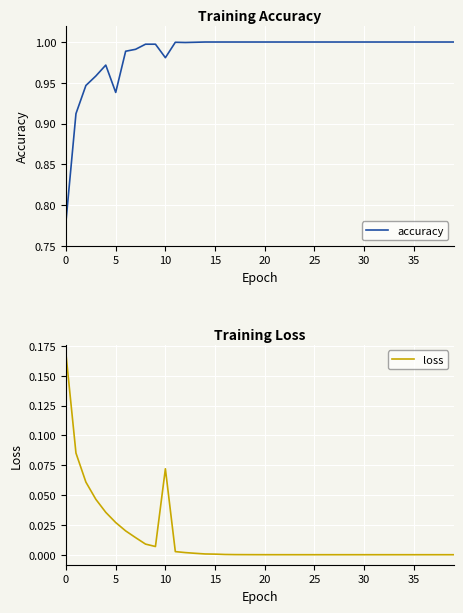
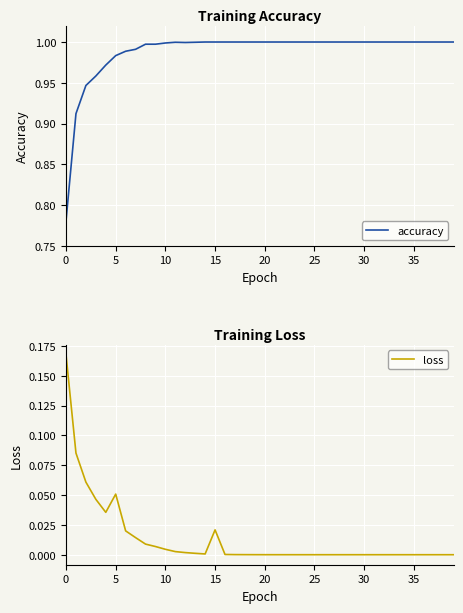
  {
    "Training Accuracy": {
      "0": 0.78,
-     "5": 0.94,
-     "10": 0.98,
+     "5": 0.98,
+     "10": 1.00,
      "15": 1.00,
      "20": 1.00,
      "25": 1.00,
      "30": 1.00,
      "35": 1.00
    },
    "Training Loss": {
      "0": 0.168,
-     "5": 0.027,
-     "10": 0.072,
-     "15": 0.000,
+     "5": 0.051,
+     "10": 0.005,
+     "15": 0.021,
      "20": 0.000,
      "25": 0.000,
      "30": 0.000,
      "35": 0.000
    }
  }
